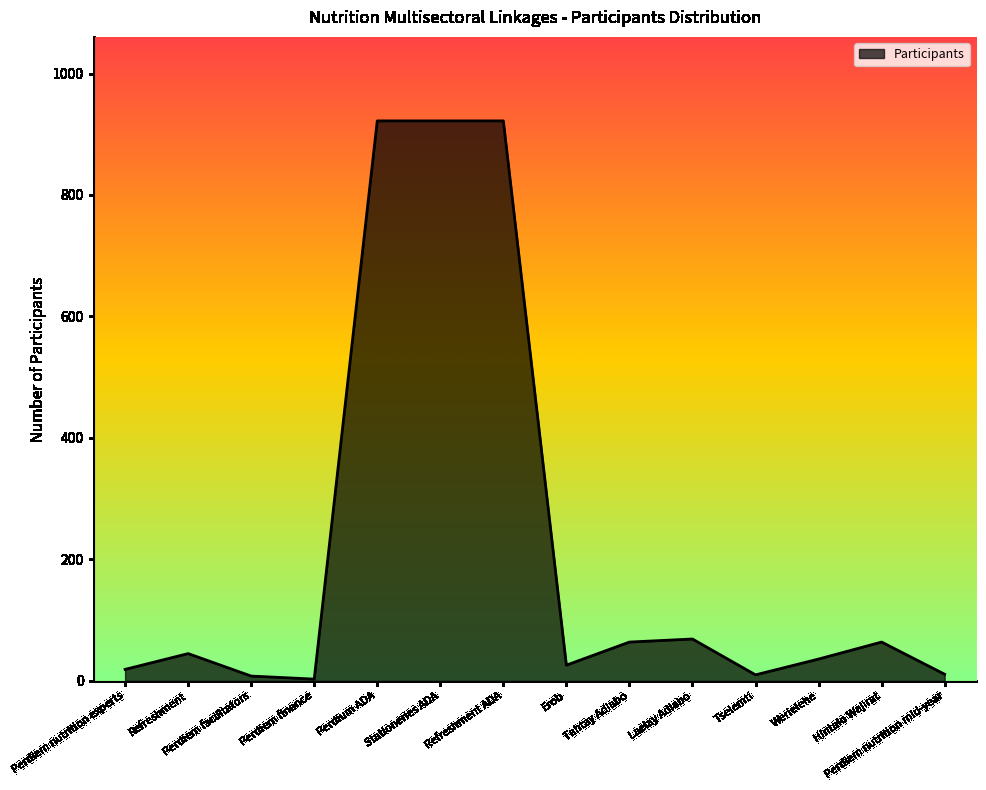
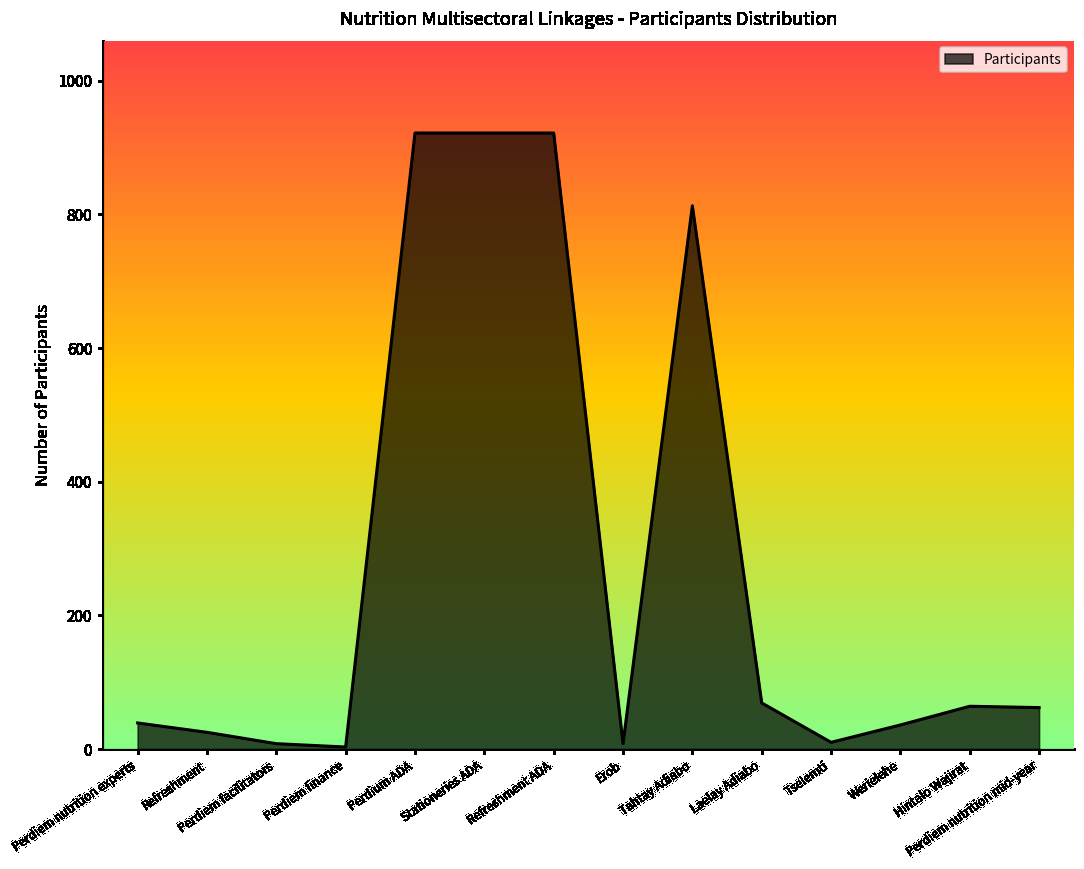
  {
-   "Perdiem nutrition experts": 20,
-   "Refreshment": 50,
+   "Perdiem nutrition experts": 40,
+   "Refreshment": 30,
    "Perdiem facilitators": 10,
    "Perdiem finance": 0,
    "Perdium ADA": 920,
    "Stationeries ADA": 920,
    "Refreshment ADA": 920,
-   "Erob": 30,
-   "Tahtay Adiabo": 60,
+   "Erob": 10,
+   "Tahtay Adiabo": 810,
    "Laelay Adiabo": 70,
    "Tselemti": 10,
    "Werielehe": 40,
    "Hintalo Wajirat": 60,
-   "Perdiem nutrition mid-year": 10
+   "Perdiem nutrition mid-year": 60
  }
